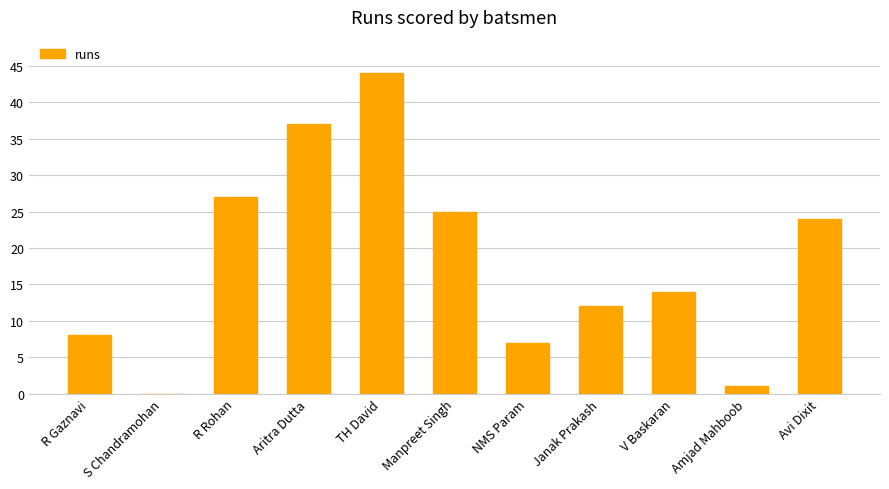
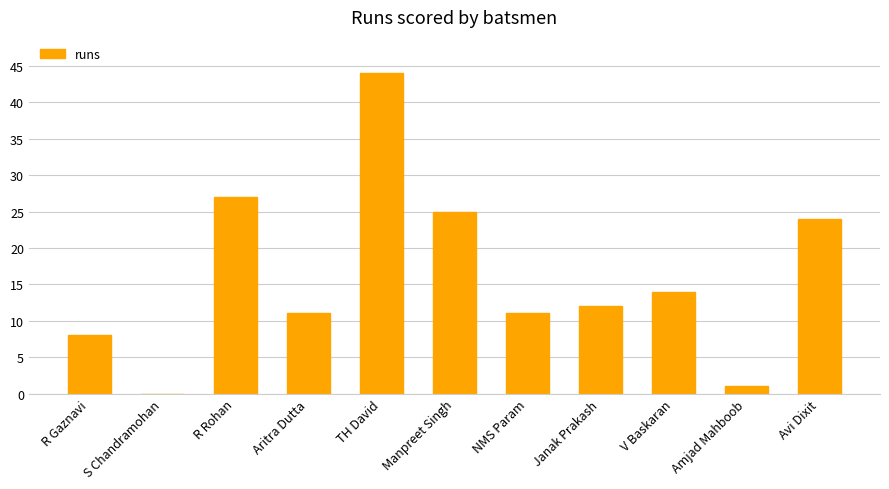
  {
    "R Gaznavi": 8,
    "S Chandramohan": 0,
    "R Rohan": 27,
-   "Aritra Dutta": 37,
+   "Aritra Dutta": 11,
    "TH David": 44,
    "Manpreet Singh": 25,
-   "NMS Param": 7,
+   "NMS Param": 11,
    "Janak Prakash": 12,
    "V Baskaran": 14,
    "Amjad Mahboob": 1,
    "Avi Dixit": 24
  }
